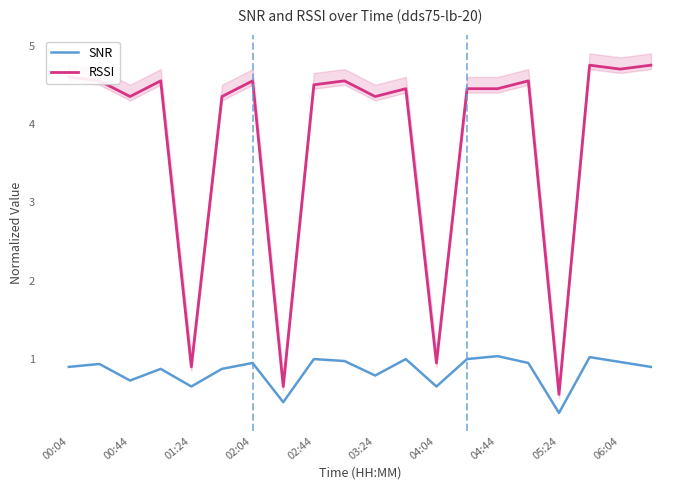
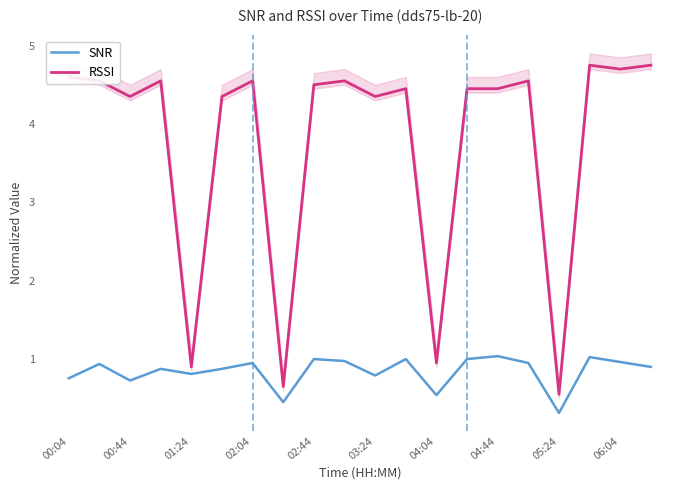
  {
    "SNR": {
-     "00:04": 0.9,
+     "00:04": 0.8,
      "00:44": 0.7,
-     "01:24": 0.7,
+     "01:24": 0.8,
      "02:04": 1.0,
      "02:44": 1.0,
      "03:24": 0.8,
-     "04:04": 0.7,
+     "04:04": 0.5,
      "04:44": 1.0,
      "05:24": 0.3,
      "06:04": 1.0
    }
  }
